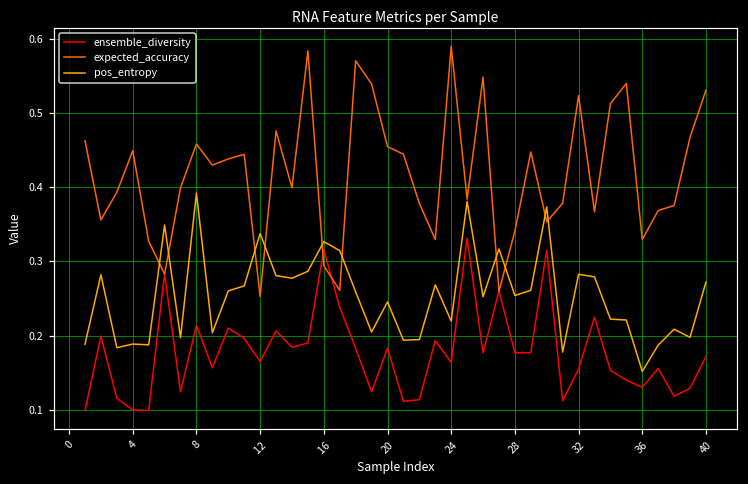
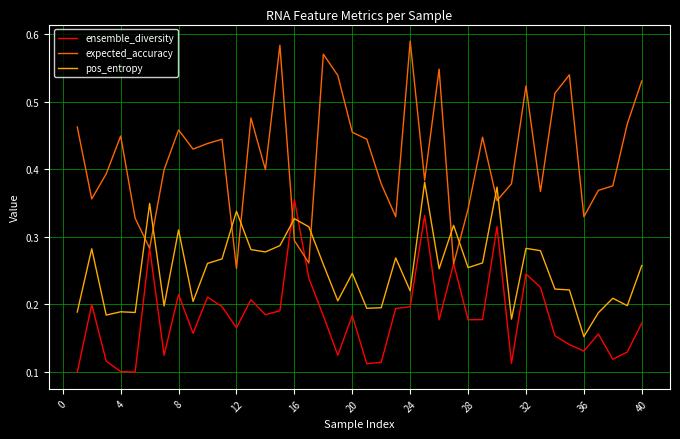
  {
    "ensemble_diversity": {
      "4": 0.10,
      "8": 0.21,
      "12": 0.17,
-     "16": 0.32,
+     "16": 0.36,
      "20": 0.18,
-     "24": 0.16,
+     "24": 0.20,
      "28": 0.18,
-     "32": 0.16,
+     "32": 0.24,
      "36": 0.13,
      "40": 0.17
    },
    "expected_accuracy": {
      "4": 0.45,
      "8": 0.46,
      "12": 0.25,
      "16": 0.29,
      "20": 0.45,
      "24": 0.59,
      "28": 0.34,
      "32": 0.52,
      "36": 0.33,
      "40": 0.53
    },
    "pos_entropy": {
      "4": 0.19,
-     "8": 0.39,
+     "8": 0.31,
      "12": 0.34,
      "16": 0.33,
      "20": 0.25,
      "24": 0.22,
      "28": 0.25,
      "32": 0.28,
      "36": 0.15,
-     "40": 0.27
+     "40": 0.26
    }
  }
